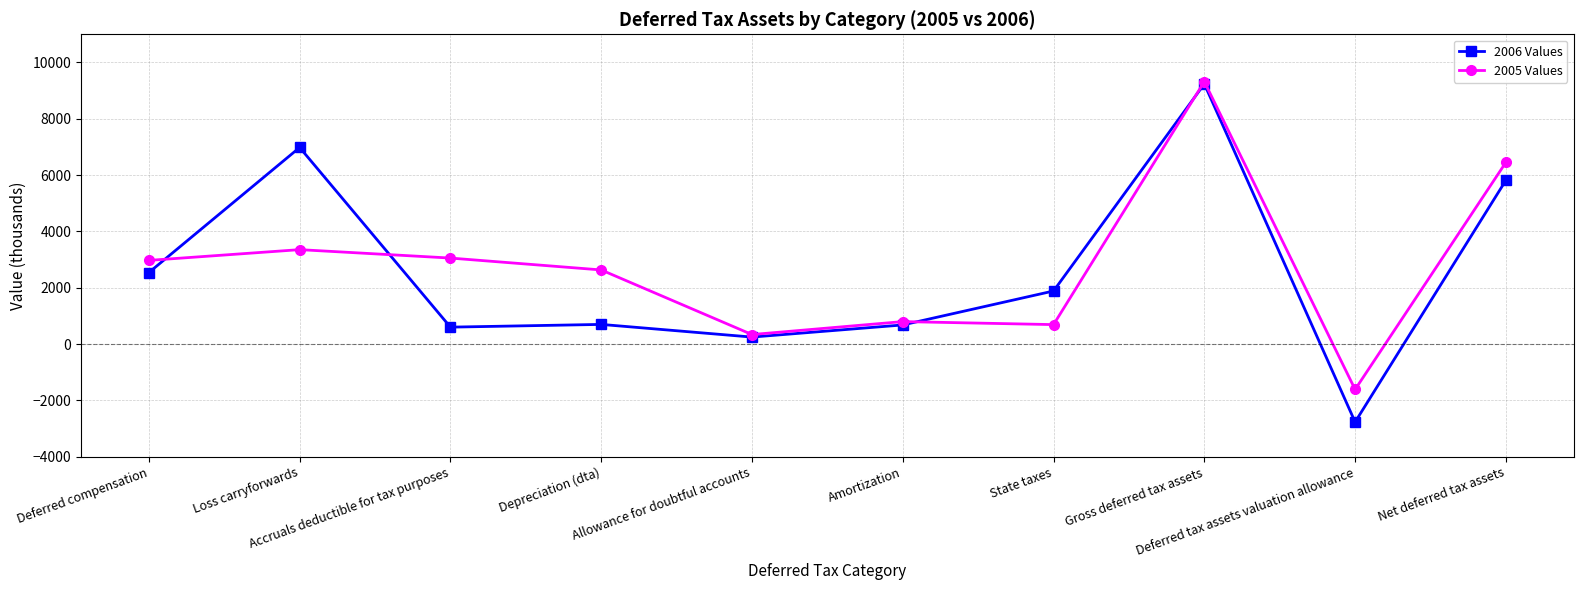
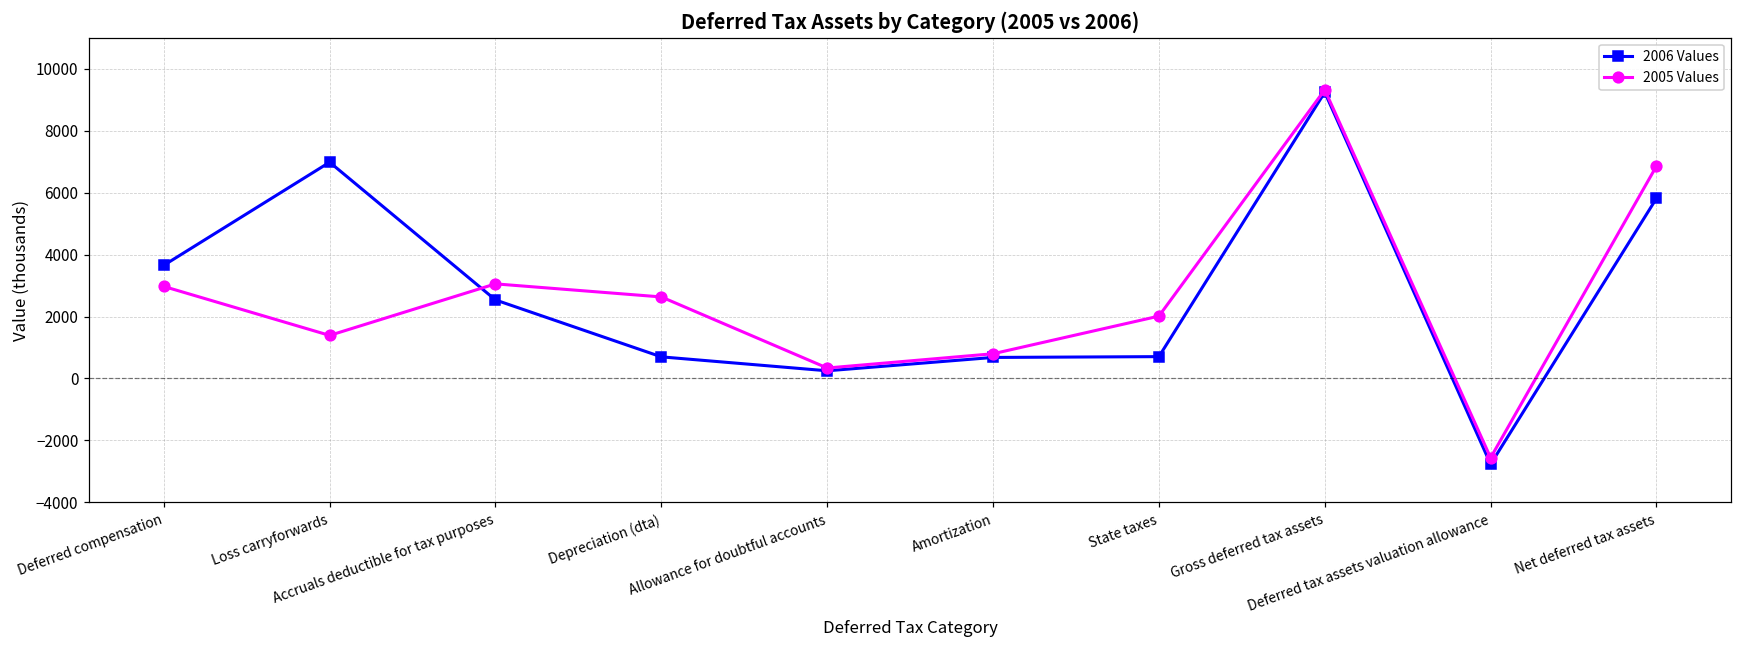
  {
    "2006 Values": {
-     "Deferred compensation": 2500,
+     "Deferred compensation": 3700,
      "Loss carryforwards": 7000,
-     "Accruals deductible for tax purposes": 600,
+     "Accruals deductible for tax purposes": 2500,
      "Depreciation (dta)": 700,
      "Allowance for doubtful accounts": 200,
      "Amortization": 700,
-     "State taxes": 1900,
+     "State taxes": 700,
      "Deferred tax assets valuation allowance": -2800,
      "Net deferred tax assets": 5800
    },
    "2005 Values": {
      "Deferred compensation": 3000,
-     "Loss carryforwards": 3400,
+     "Loss carryforwards": 1400,
      "Accruals deductible for tax purposes": 3100,
      "Depreciation (dta)": 2600,
      "Allowance for doubtful accounts": 300,
      "Amortization": 800,
-     "State taxes": 700,
-     "Deferred tax assets valuation allowance": -1600,
-     "Net deferred tax assets": 6500
+     "State taxes": 2000,
+     "Deferred tax assets valuation allowance": -2600,
+     "Net deferred tax assets": 6900
    }
  }
